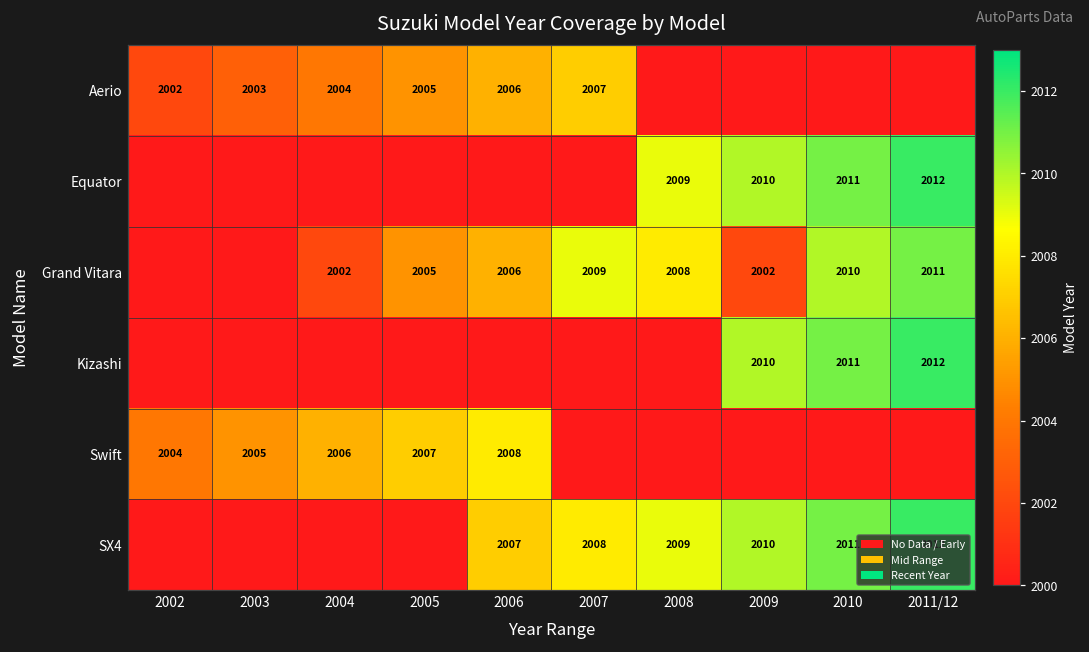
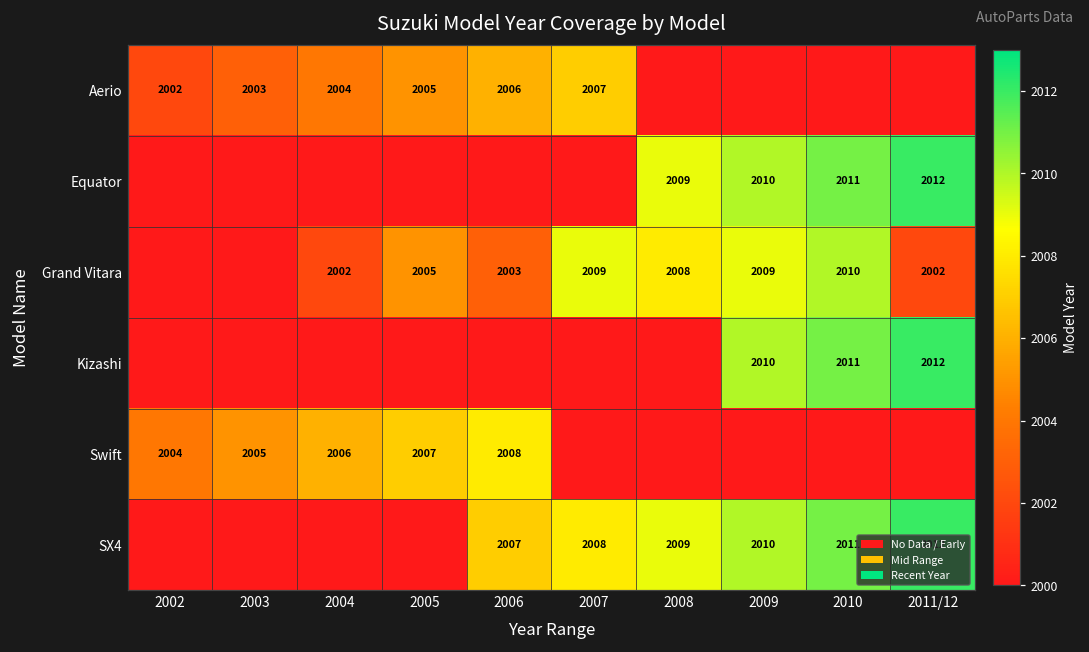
  {
    "Aerio": {
      "2002": 2002,
      "2003": 2003,
      "2004": 2004,
      "2005": 2005,
      "2006": 2006,
      "2007": 2007
    },
    "Equator": {
      "2008": 2009,
      "2009": 2010,
      "2010": 2011,
      "2011/12": 2012
    },
    "Grand Vitara": {
      "2004": 2002,
      "2005": 2005,
-     "2006": 2006,
+     "2006": 2003,
      "2007": 2009,
      "2008": 2008,
-     "2009": 2002,
+     "2009": 2009,
      "2010": 2010,
-     "2011/12": 2011
+     "2011/12": 2002
    },
    "Kizashi": {
      "2009": 2010,
      "2010": 2011,
      "2011/12": 2012
    },
    "Swift": {
      "2002": 2004,
      "2003": 2005,
      "2004": 2006,
      "2005": 2007,
      "2006": 2008
    },
    "SX4": {
      "2006": 2007,
      "2007": 2008,
      "2008": 2009,
      "2009": 2010
    }
  }
